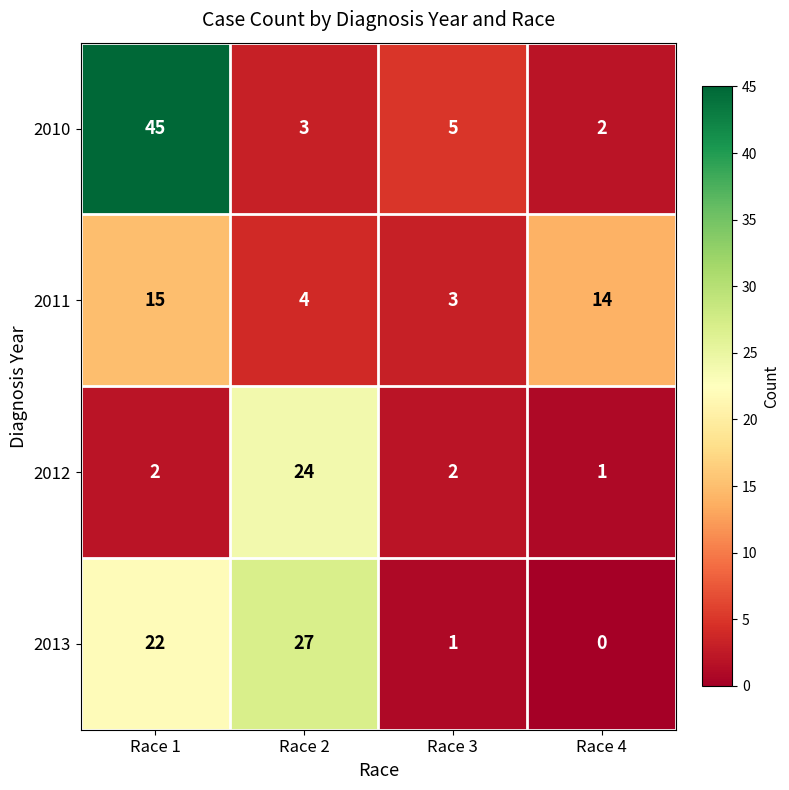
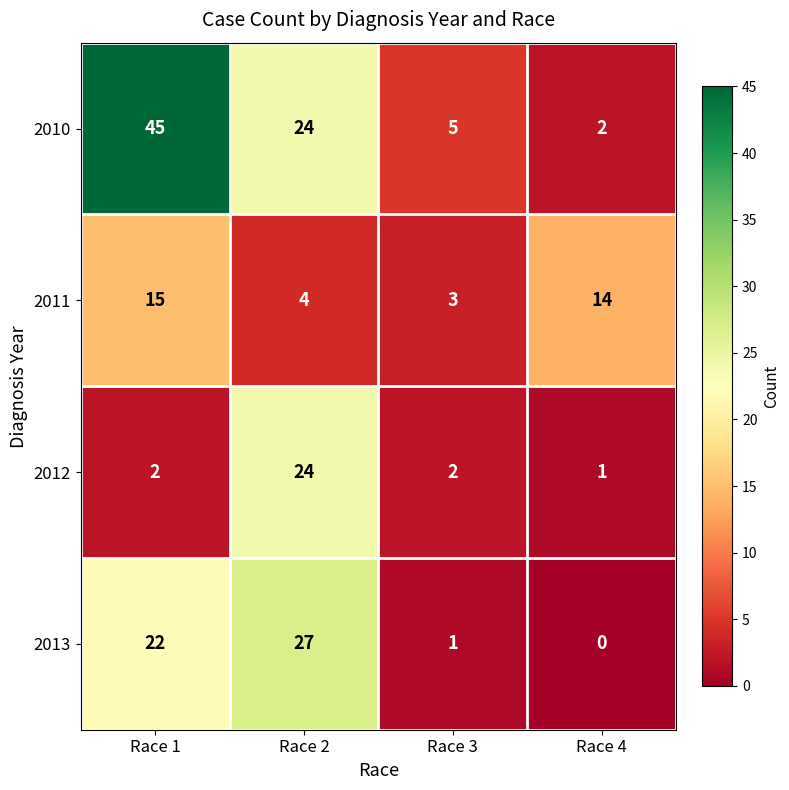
  {
    "2010": {
      "Race 1": 45,
-     "Race 2": 3,
+     "Race 2": 24,
      "Race 3": 5,
      "Race 4": 2
    },
    "2011": {
      "Race 1": 15,
      "Race 2": 4,
      "Race 3": 3,
      "Race 4": 14
    },
    "2012": {
      "Race 1": 2,
      "Race 2": 24,
      "Race 3": 2,
      "Race 4": 1
    },
    "2013": {
      "Race 1": 22,
      "Race 2": 27,
      "Race 3": 1,
      "Race 4": 0
    }
  }
